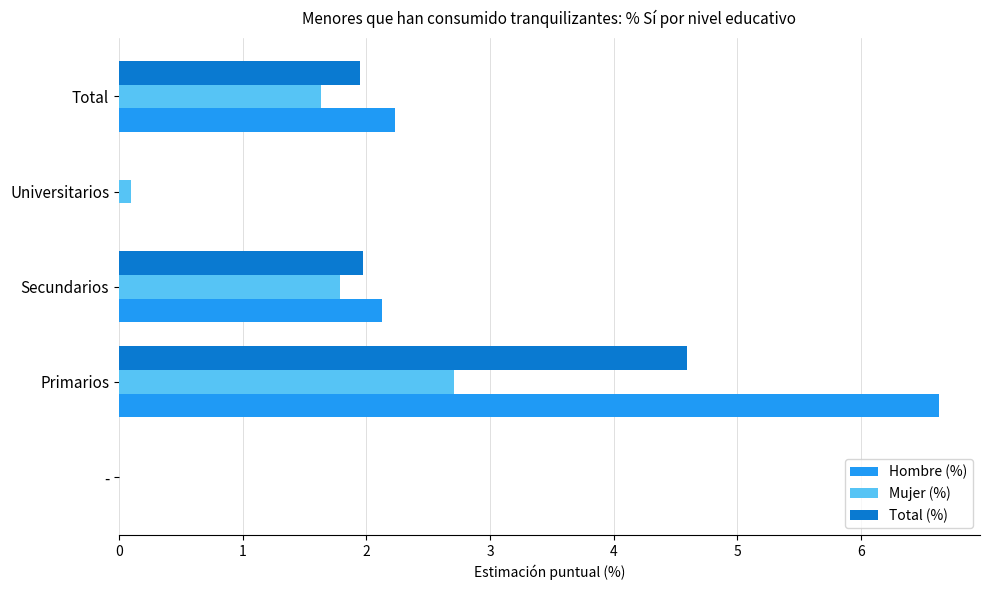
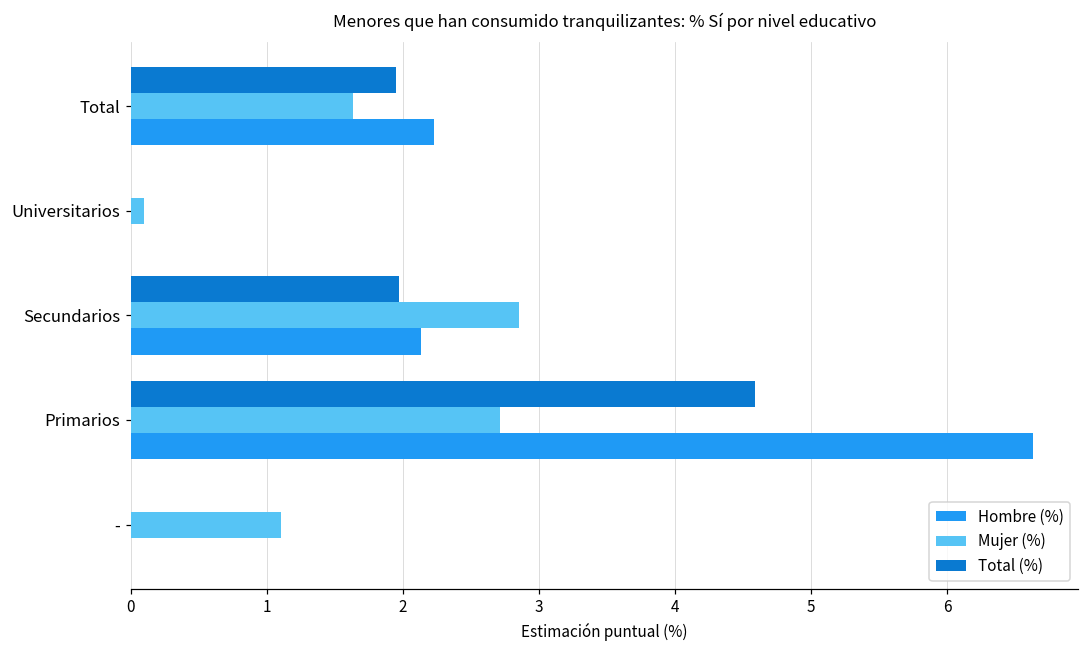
  {
    "Mujer (%)": {
      "Total": 1.63,
      "Universitarios": 0.10,
-     "Secundarios": 1.79,
+     "Secundarios": 2.85,
      "Primarios": 2.71,
-     "-": 0.0
+     "-": 1.1
    }
  }
